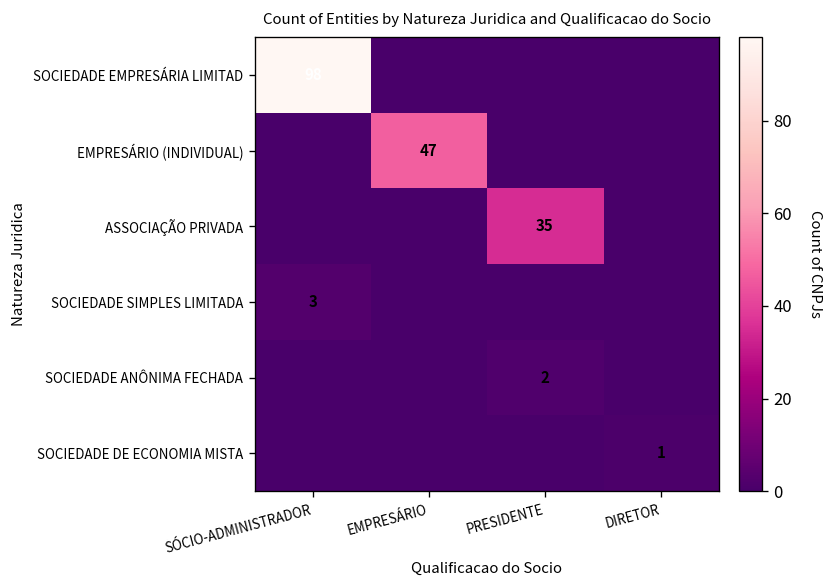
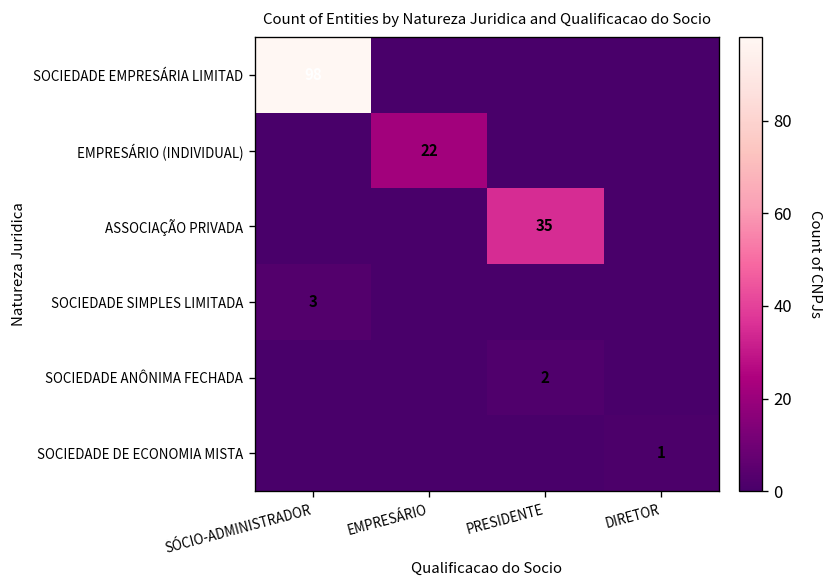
  {
    "EMPRESÁRIO (INDIVIDUAL)": {
-     "EMPRESÁRIO": 47
+     "EMPRESÁRIO": 22
    },
    "ASSOCIAÇÃO PRIVADA": {
      "PRESIDENTE": 35
    },
    "SOCIEDADE SIMPLES LIMITADA": {
      "SÓCIO-ADMINISTRADOR": 3
    },
    "SOCIEDADE ANÔNIMA FECHADA": {
      "PRESIDENTE": 2
    },
    "SOCIEDADE DE ECONOMIA MISTA": {
      "DIRETOR": 1
    }
  }
